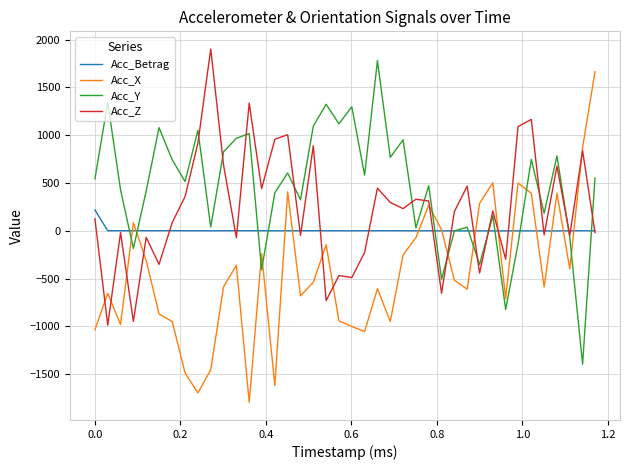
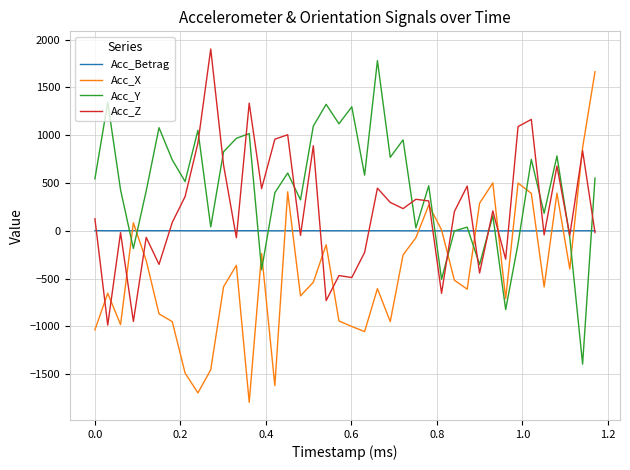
  {
    "Acc_Betrag": {
-     "0.0": 200
+     "0.0": 0
    },
    "Acc_X": {
      "0.0": -1000
    },
    "Acc_Y": {
      "0.0": 500
    },
    "Acc_Z": {
      "0.0": 100
    }
  }
